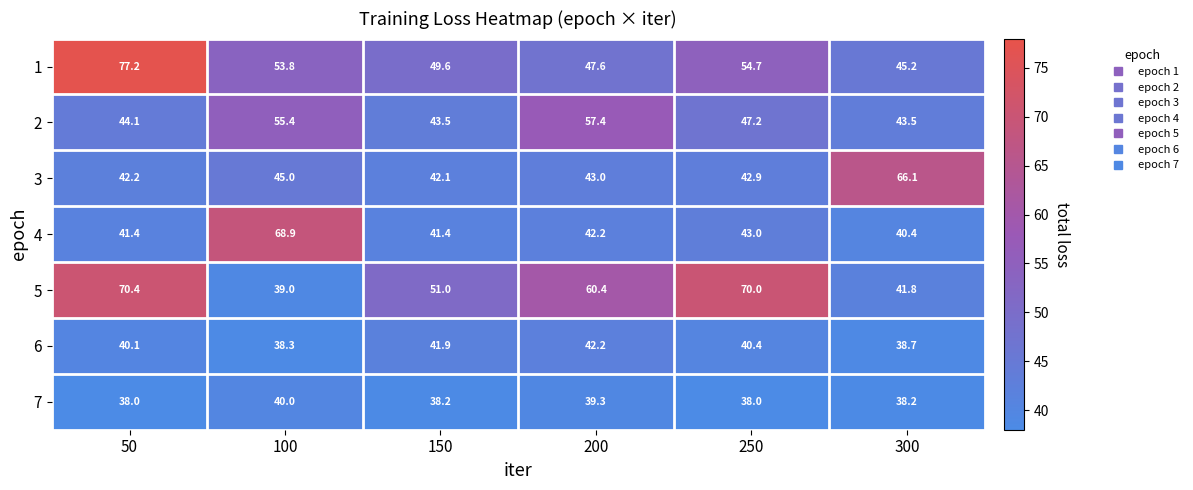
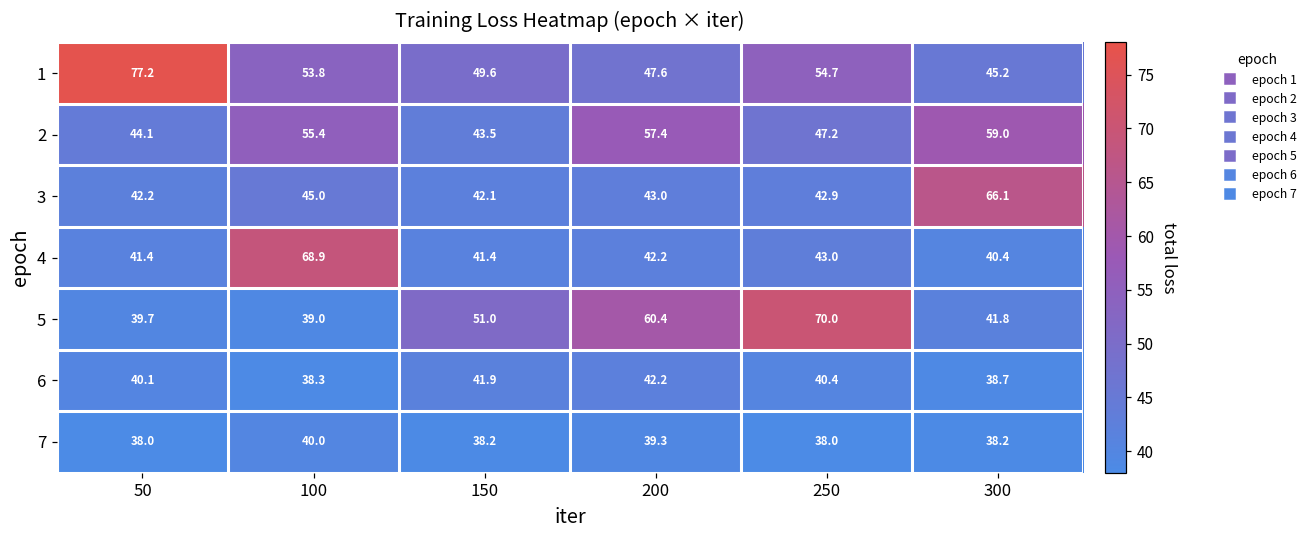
  {
    "1": {
      "50": 77.2,
      "100": 53.8,
      "150": 49.6,
      "200": 47.6,
      "250": 54.7,
      "300": 45.2
    },
    "2": {
      "50": 44.1,
      "100": 55.4,
      "150": 43.5,
      "200": 57.4,
      "250": 47.2,
-     "300": 43.5
+     "300": 59.0
    },
    "3": {
      "50": 42.2,
      "100": 45.0,
      "150": 42.1,
      "200": 43.0,
      "250": 42.9,
      "300": 66.1
    },
    "4": {
      "50": 41.4,
      "100": 68.9,
      "150": 41.4,
      "200": 42.2,
      "250": 43.0,
      "300": 40.4
    },
    "5": {
-     "50": 70.4,
+     "50": 39.7,
      "100": 39.0,
      "150": 51.0,
      "200": 60.4,
      "250": 70.0,
      "300": 41.8
    },
    "6": {
      "50": 40.1,
      "100": 38.3,
      "150": 41.9,
      "200": 42.2,
      "250": 40.4,
      "300": 38.7
    },
    "7": {
      "50": 38.0,
      "100": 40.0,
      "150": 38.2,
      "200": 39.3,
      "250": 38.0,
      "300": 38.2
    }
  }
